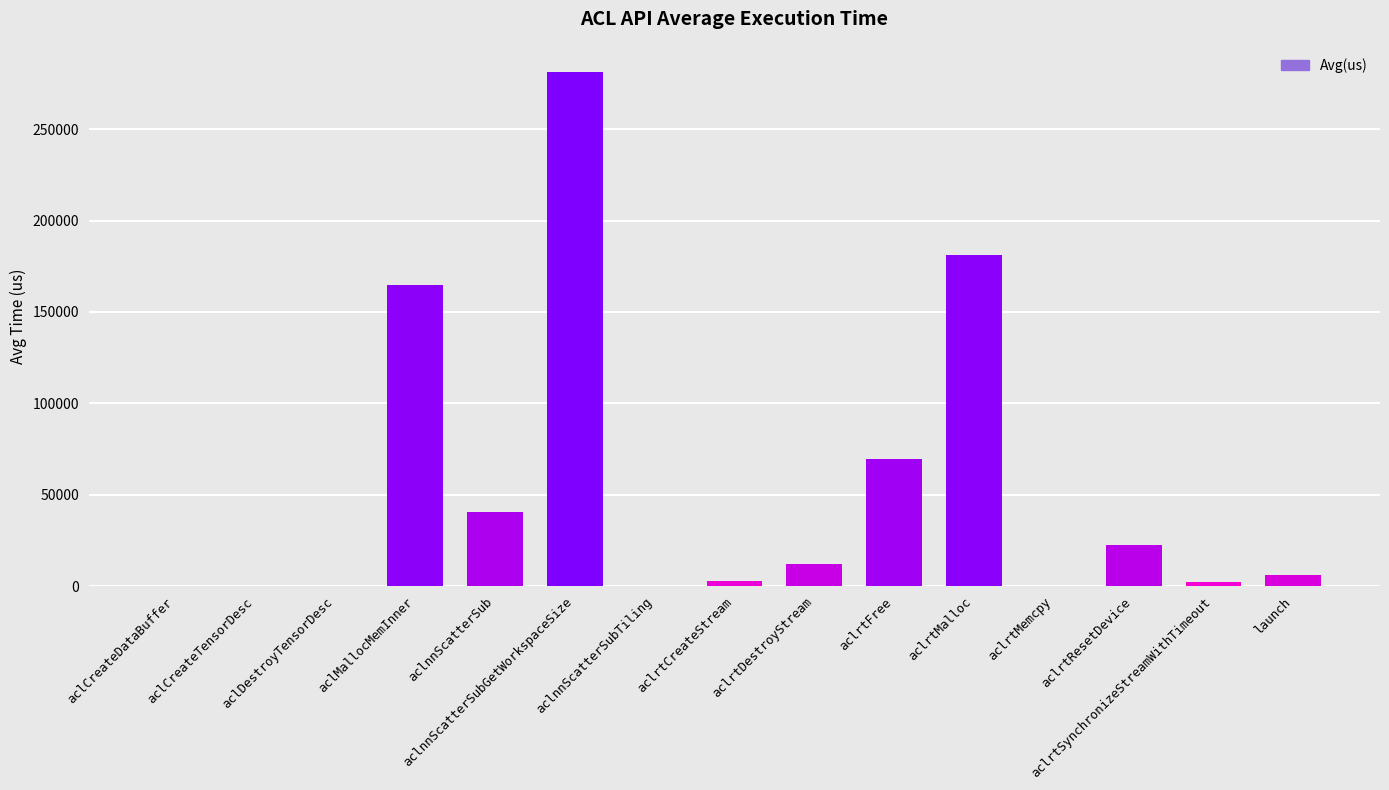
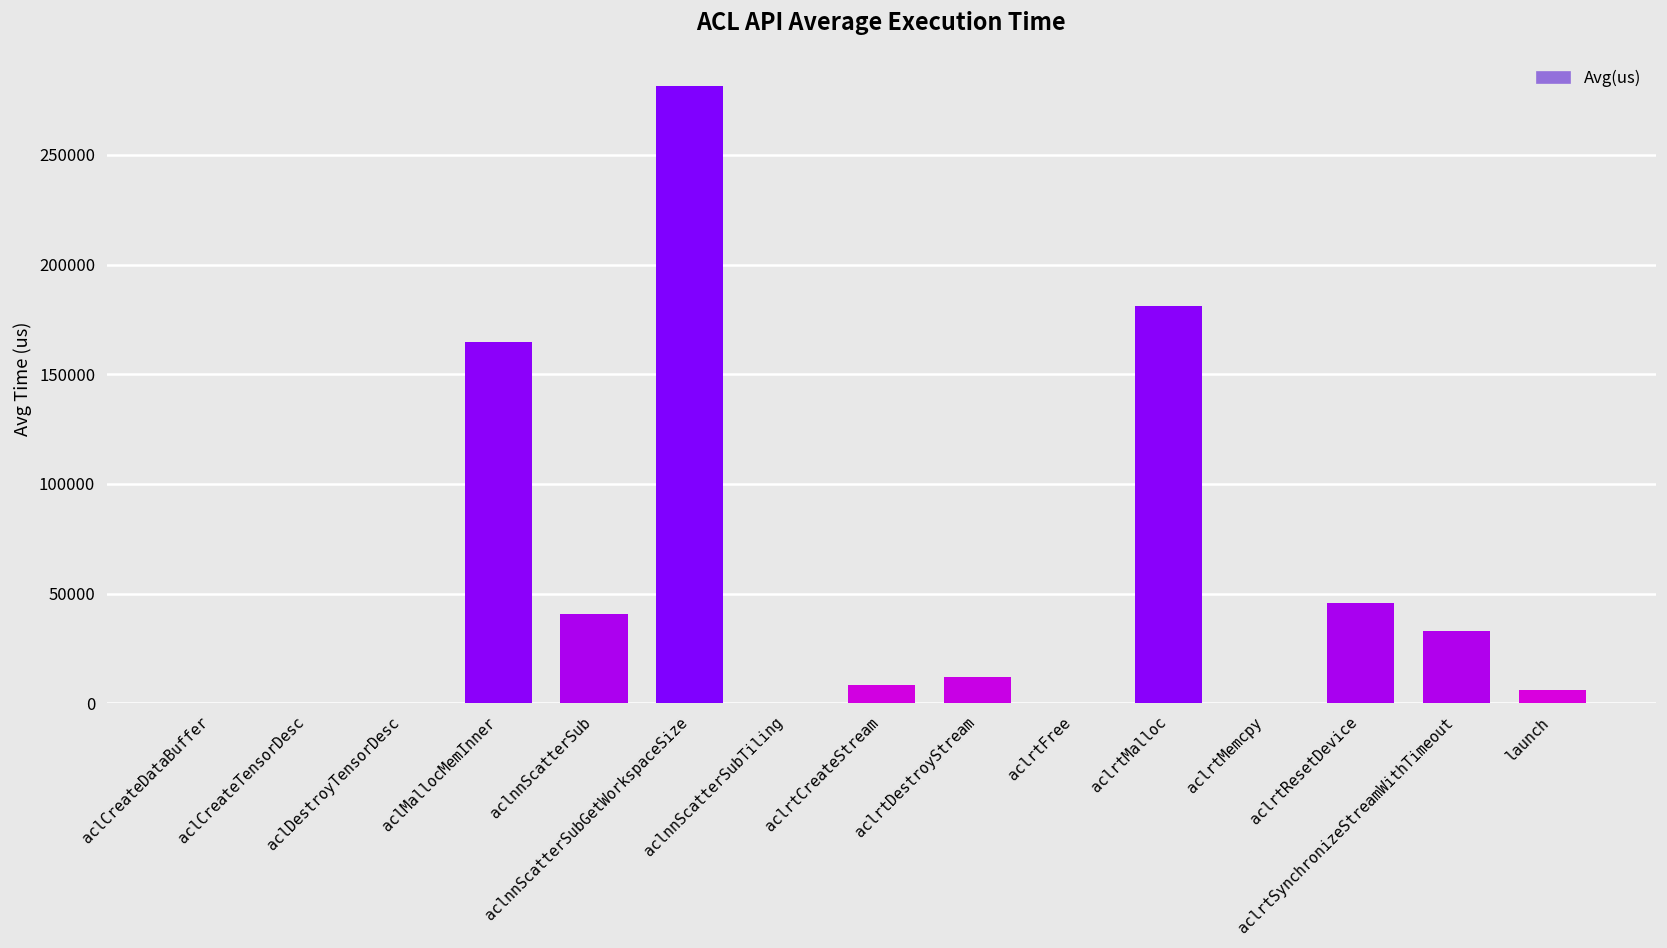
  {
    "aclMallocMemInner": 165000,
    "aclnnScatterSub": 41000,
    "aclnnScatterSubGetWorkspaceSize": 282000,
-   "aclrtCreateStream": 3000,
+   "aclrtCreateStream": 8000,
    "aclrtDestroyStream": 12000,
-   "aclrtFree": 70000,
+   "aclrtFree": 0,
    "aclrtMalloc": 181000,
-   "aclrtResetDevice": 23000,
-   "aclrtSynchronizeStreamWithTimeout": 2000,
+   "aclrtResetDevice": 46000,
+   "aclrtSynchronizeStreamWithTimeout": 33000,
    "launch": 6000
  }
